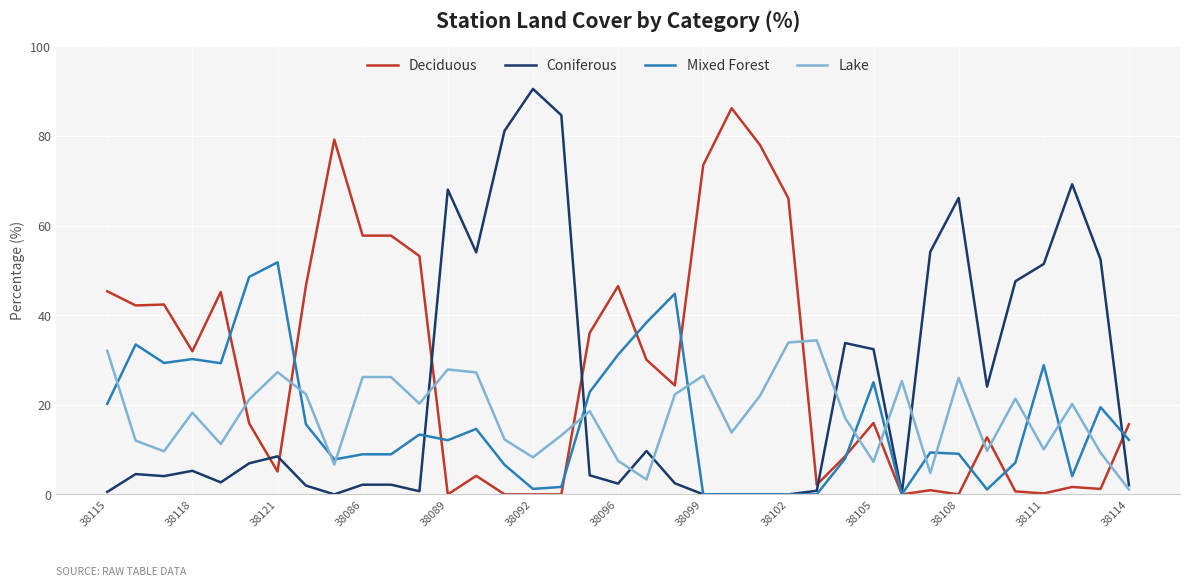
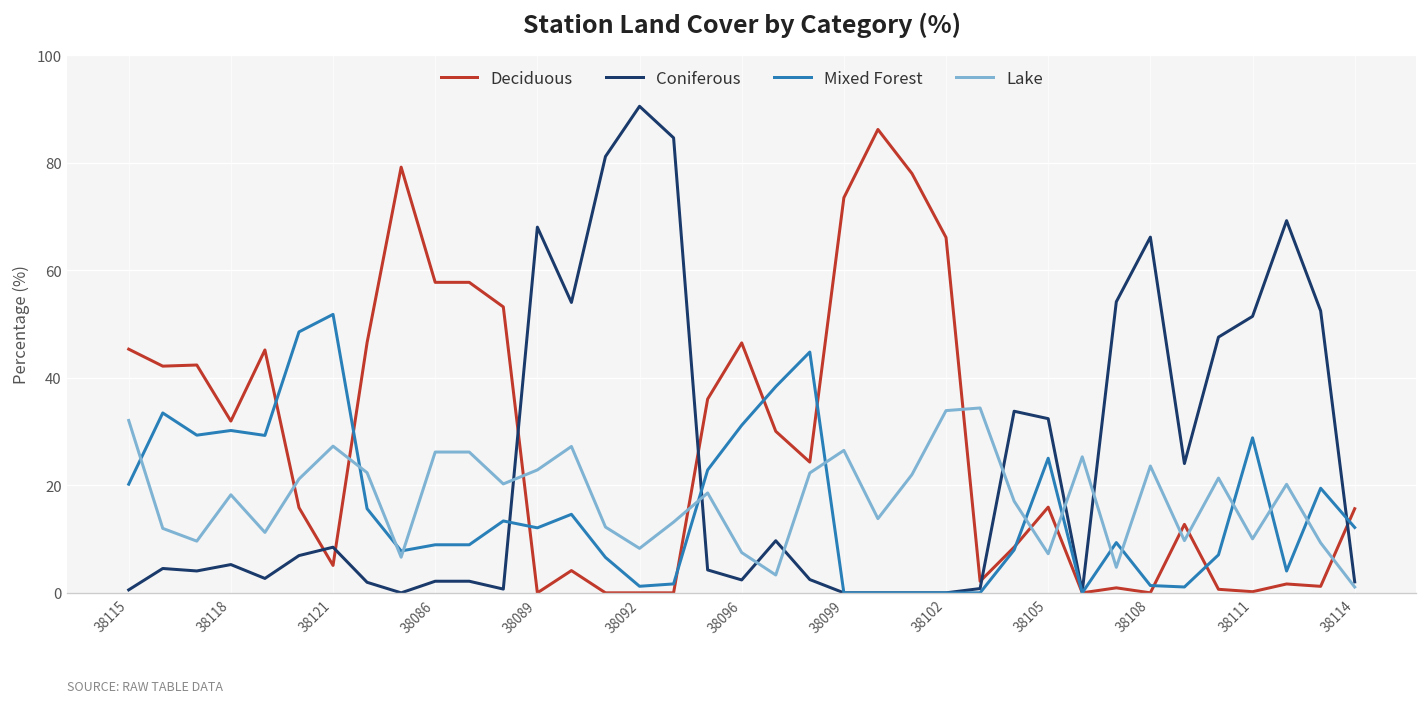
  {
    "Deciduous": {
      "38115": 45,
      "38118": 32,
      "38121": 5,
      "38086": 58,
      "38089": 0,
      "38092": 0,
      "38096": 47,
      "38099": 74,
      "38102": 66,
      "38105": 16,
      "38108": 0,
      "38111": 0,
      "38114": 16
    },
    "Coniferous": {
      "38115": 1,
      "38118": 5,
      "38121": 8,
      "38086": 2,
      "38089": 68,
      "38092": 91,
      "38096": 2,
      "38105": 32,
      "38108": 66,
      "38111": 51,
      "38114": 2
    },
    "Mixed Forest": {
      "38115": 20,
      "38118": 30,
      "38121": 52,
      "38086": 9,
      "38089": 12,
      "38092": 1,
      "38096": 31,
      "38105": 25,
-     "38108": 9,
+     "38108": 1,
      "38111": 29,
      "38114": 12
    },
    "Lake": {
      "38115": 32,
      "38118": 18,
      "38121": 27,
      "38086": 26,
-     "38089": 28,
+     "38089": 23,
      "38092": 8,
      "38096": 7,
      "38099": 27,
      "38102": 34,
      "38105": 7,
-     "38108": 26,
+     "38108": 24,
      "38111": 10,
      "38114": 1
    }
  }
